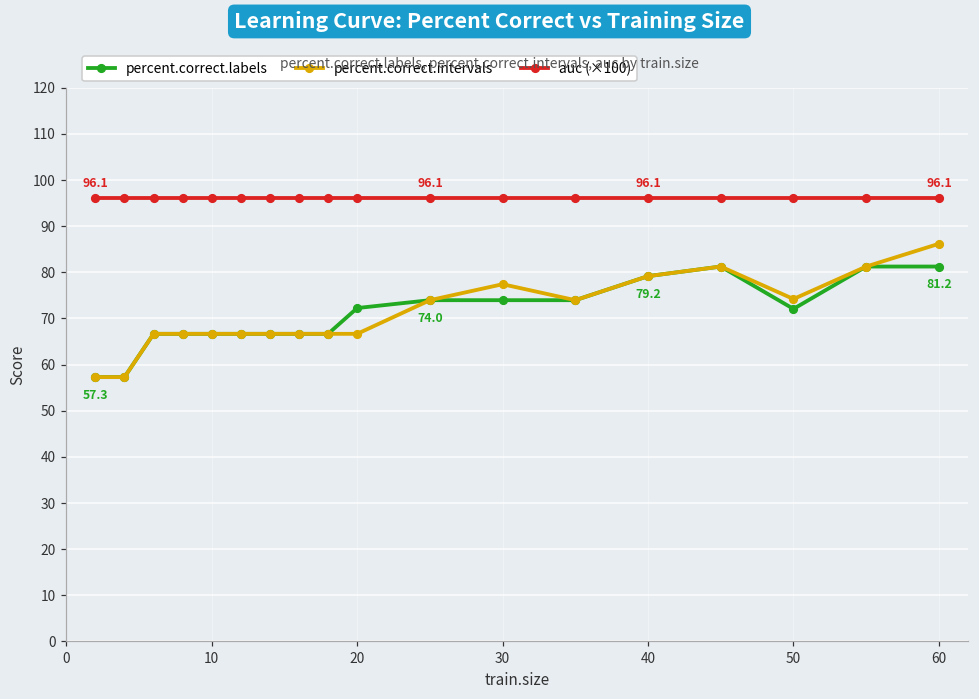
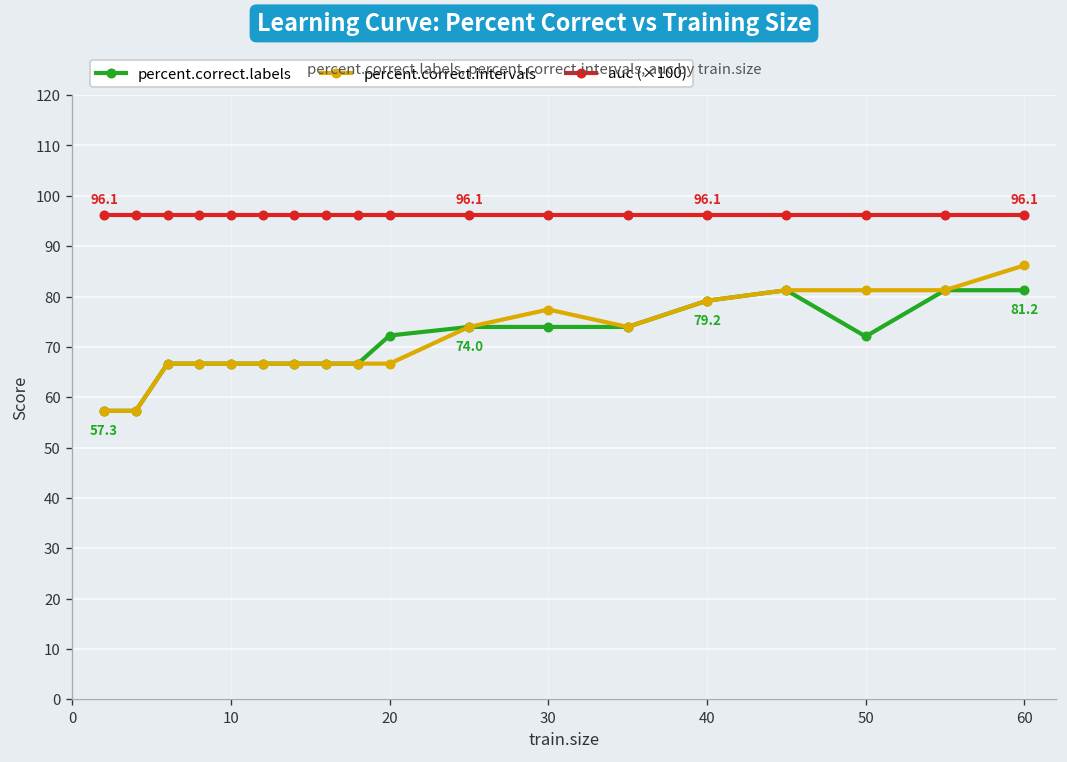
  {
    "percent.correct.labels": {
      "60": 81.2
    },
    "percent.correct.intervals": {
      "20": 67,
      "30": 77,
-     "50": 74,
+     "50": 81,
      "60": 86
    },
    "auc (×100)": {
      "40": 96.1,
      "60": 96.1
    }
  }
